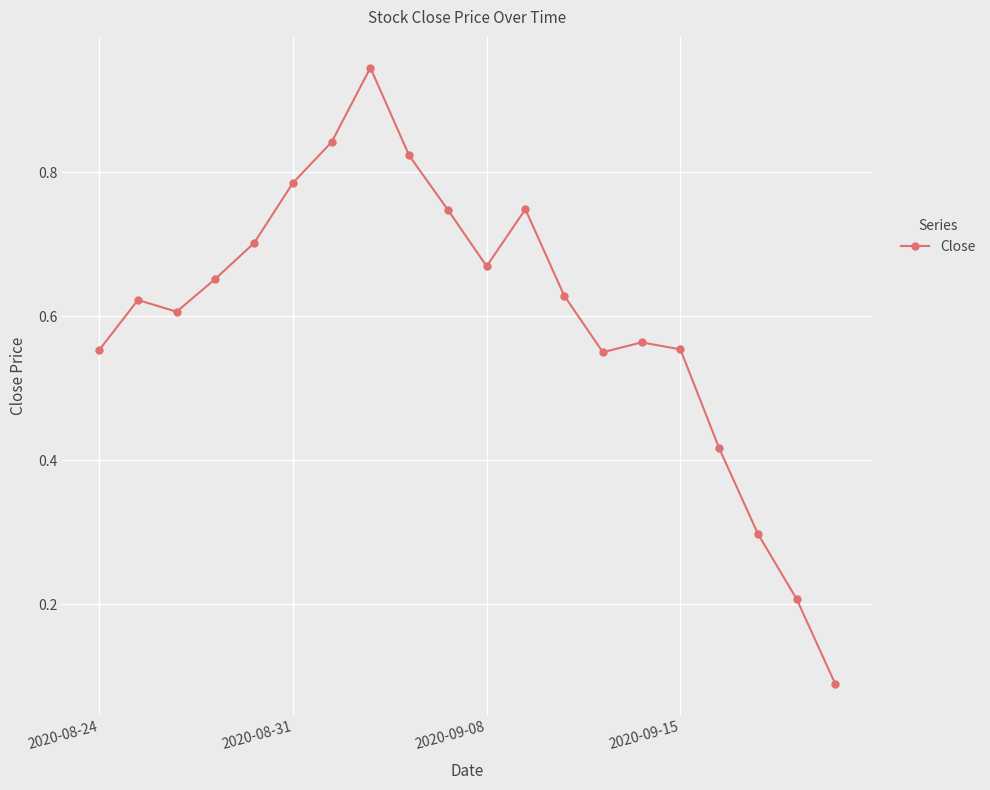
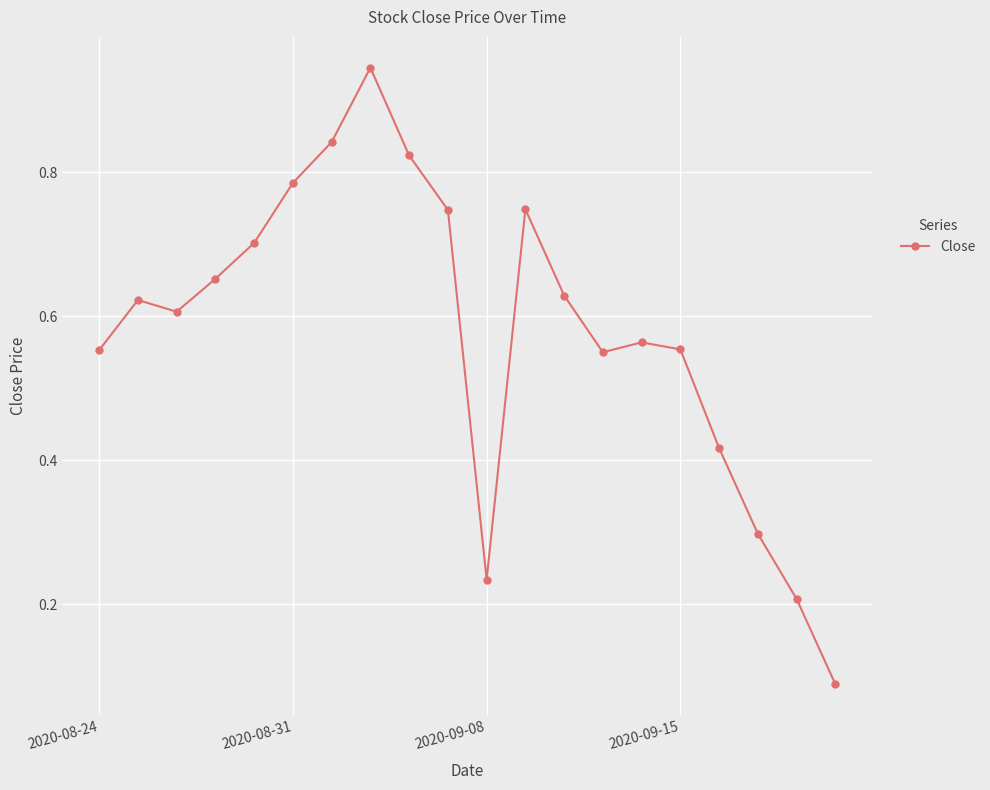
  {
    "2020-08-24": 0.55,
    "2020-08-31": 0.79,
-   "2020-09-08": 0.67,
+   "2020-09-08": 0.23,
    "2020-09-15": 0.55
  }
